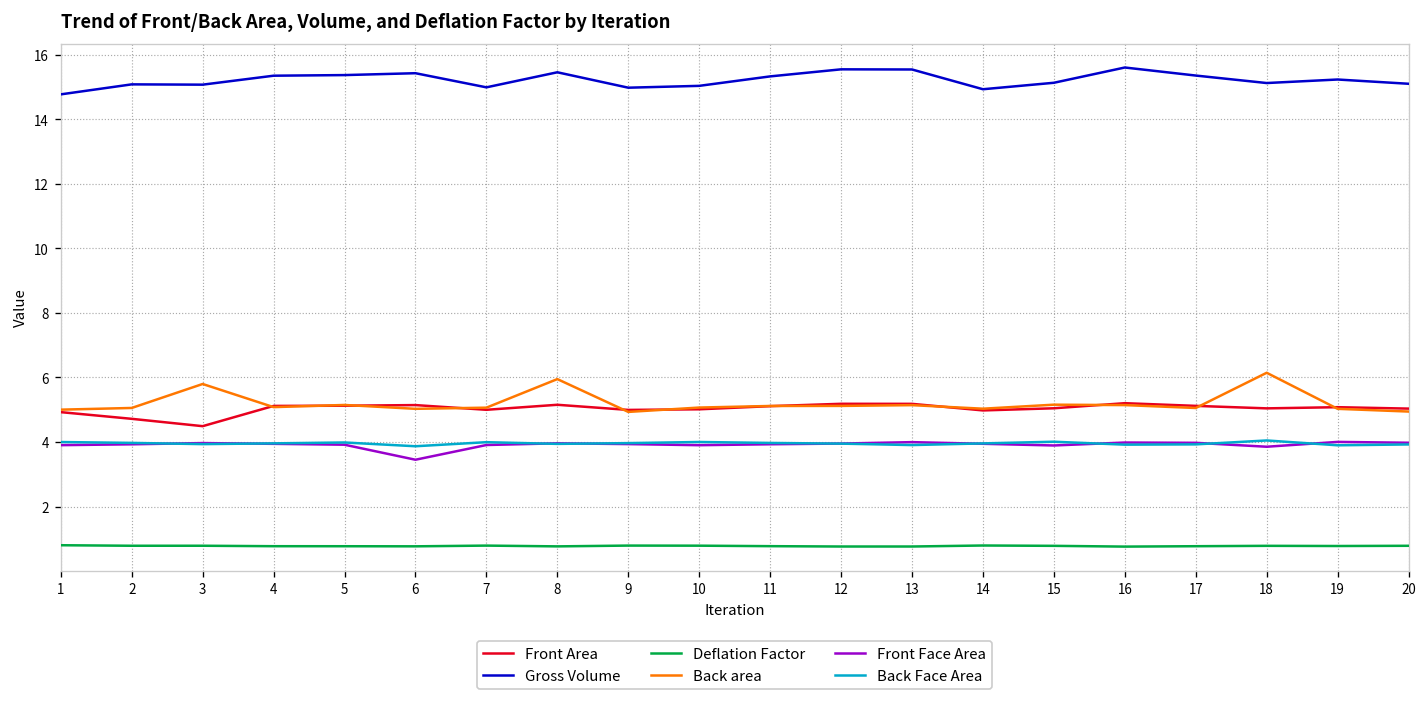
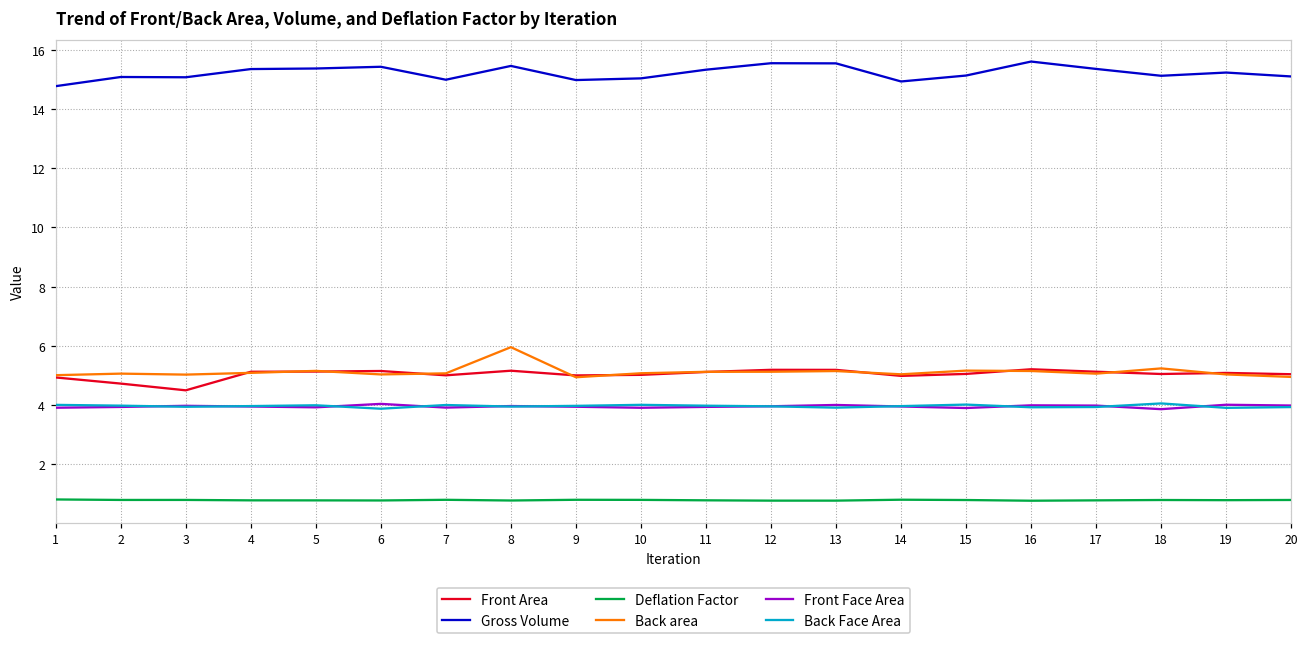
  {
    "Front Area": {
      "2": 4.7,
      "3": 4.5,
      "6": 5.1,
      "8": 5.2,
      "15": 5.0,
      "18": 5.0
    },
    "Gross Volume": {
      "1": 14.8,
      "2": 15.1,
      "3": 15.1,
      "4": 15.4,
      "5": 15.4,
      "6": 15.4,
      "7": 15.0,
      "8": 15.5,
      "9": 15.0,
      "10": 15.0,
      "11": 15.3,
      "12": 15.6,
      "13": 15.5,
      "14": 14.9,
      "15": 15.1,
      "16": 15.6,
      "17": 15.4,
      "18": 15.1,
      "19": 15.2,
      "20": 15.1
    },
    "Deflation Factor": {
      "1": 0.8,
      "2": 0.8,
      "3": 0.8,
      "4": 0.8,
      "5": 0.8,
      "6": 0.8,
      "7": 0.8,
      "8": 0.8,
      "9": 0.8,
      "10": 0.8,
      "11": 0.8,
      "12": 0.8,
      "13": 0.8,
      "14": 0.8,
      "15": 0.8,
      "16": 0.8,
      "17": 0.8,
      "18": 0.8,
      "19": 0.8,
      "20": 0.8
    },
    "Back area": {
      "2": 5.1,
-     "3": 5.8,
+     "3": 5.0,
      "6": 5.0,
      "8": 5.9,
      "15": 5.2,
-     "18": 6.1
+     "18": 5.2
    },
    "Front Face Area": {
      "1": 3.9,
-     "6": 3.5,
+     "6": 4.0,
      "10": 3.9,
      "15": 3.9,
      "18": 3.9,
      "19": 4.0
    },
    "Back Face Area": {
      "1": 4.0,
      "6": 3.9,
      "10": 4.0,
      "15": 4.0,
      "18": 4.0,
      "19": 3.9
    }
  }
